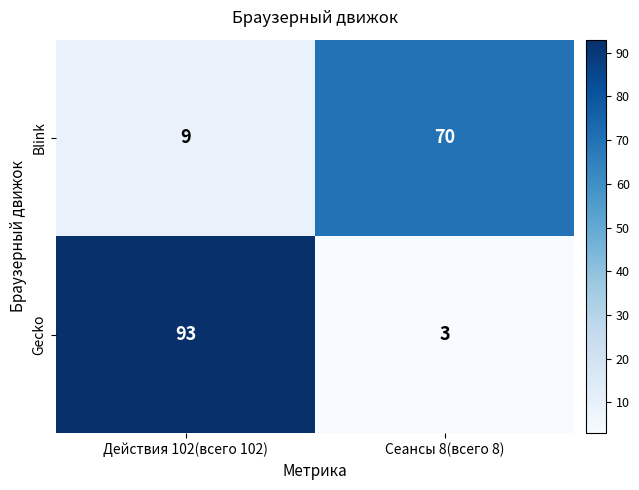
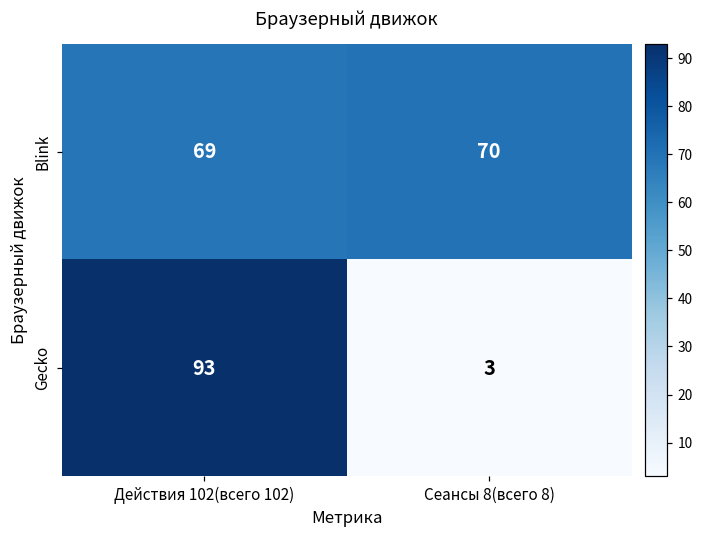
  {
    "Blink": {
-     "Действия 102(всего 102)": 9,
+     "Действия 102(всего 102)": 69,
      "Сеансы 8(всего 8)": 70
    },
    "Gecko": {
      "Действия 102(всего 102)": 93,
      "Сеансы 8(всего 8)": 3
    }
  }
